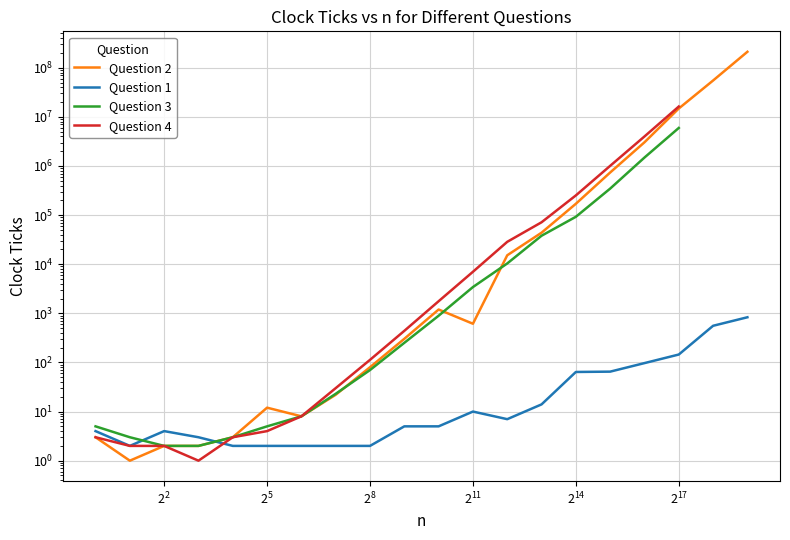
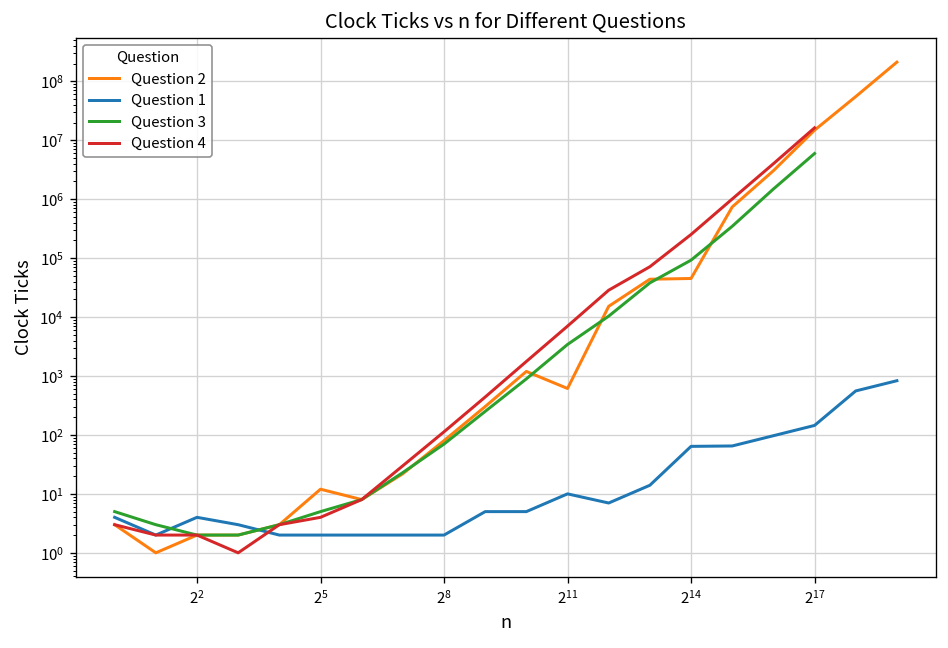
  {
    "Question 2": {
      "2^5": 12,
      "2^8": 80,
      "2^11": 600,
-     "2^14": 170000
+     "2^14": 50000
    },
    "Question 1": {
      "2^2": 4,
      "2^5": 2,
      "2^8": 2,
      "2^11": 10,
      "2^14": 60,
      "2^17": 150
    },
    "Question 3": {
      "2^5": 5,
      "2^8": 70,
      "2^11": 3000,
      "2^14": 90000,
      "2^17": 6000000
    },
    "Question 4": {
      "2^5": 4,
      "2^8": 110,
      "2^11": 7000,
      "2^14": 300000
    }
  }
